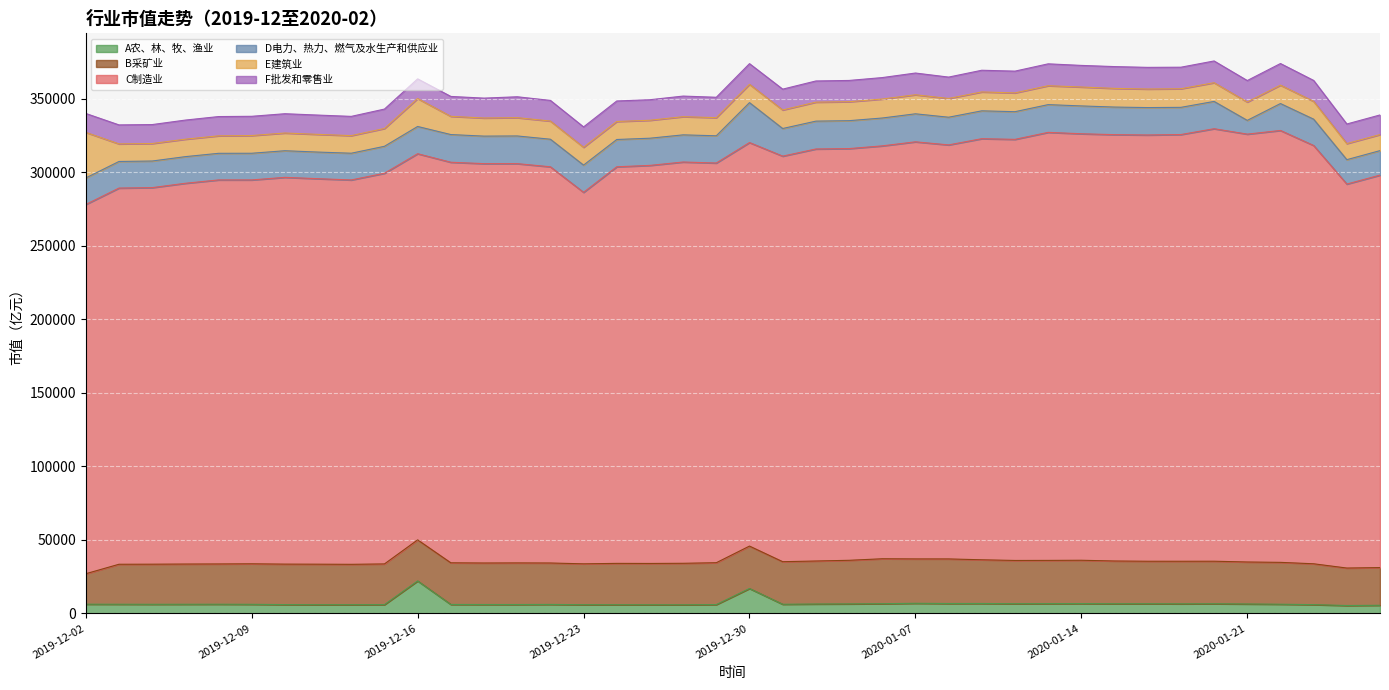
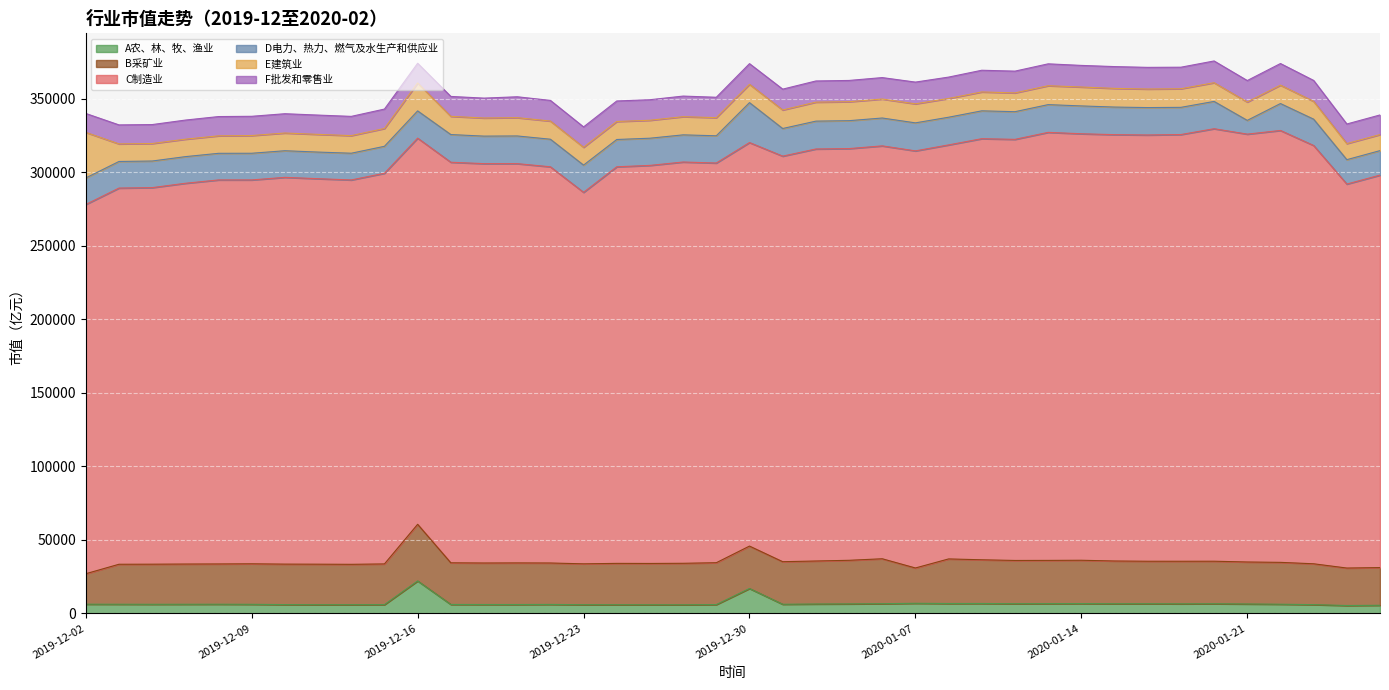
  {
    "A农、林、牧、渔业": {
      "2019-12-02": 6000,
      "2019-12-09": 6000,
      "2019-12-16": 22000,
      "2019-12-23": 6000,
      "2019-12-30": 17000,
      "2020-01-07": 7000,
      "2020-01-14": 7000,
      "2020-01-21": 6000
    },
    "B采矿业": {
      "2019-12-02": 21000,
      "2019-12-09": 28000,
-     "2019-12-16": 28000,
+     "2019-12-16": 39000,
      "2019-12-23": 28000,
      "2019-12-30": 29000,
-     "2020-01-07": 30000,
+     "2020-01-07": 24000,
      "2020-01-14": 29000,
      "2020-01-21": 29000
    },
    "C制造业": {
      "2019-12-02": 251000,
      "2019-12-09": 261000,
      "2019-12-16": 263000,
      "2019-12-23": 253000,
      "2019-12-30": 274000,
      "2020-01-07": 284000,
      "2020-01-14": 290000,
      "2020-01-21": 291000
    },
    "D电力、热力、燃气及水生产和供应业": {
      "2019-12-02": 18000,
      "2019-12-09": 18000,
      "2019-12-16": 19000,
      "2019-12-23": 19000,
      "2019-12-30": 27000,
      "2020-01-07": 19000,
      "2020-01-14": 19000,
      "2020-01-21": 9000
    },
    "E建筑业": {
      "2019-12-02": 31000,
      "2019-12-09": 12000,
      "2019-12-23": 12000,
      "2019-12-30": 12000,
      "2020-01-07": 13000,
      "2020-01-14": 13000,
      "2020-01-21": 12000
    },
    "F批发和零售业": {
      "2019-12-02": 13000,
      "2019-12-09": 13000,
      "2019-12-23": 14000,
      "2019-12-30": 14000,
      "2020-01-07": 15000,
      "2020-01-14": 15000,
      "2020-01-21": 15000
    }
  }
